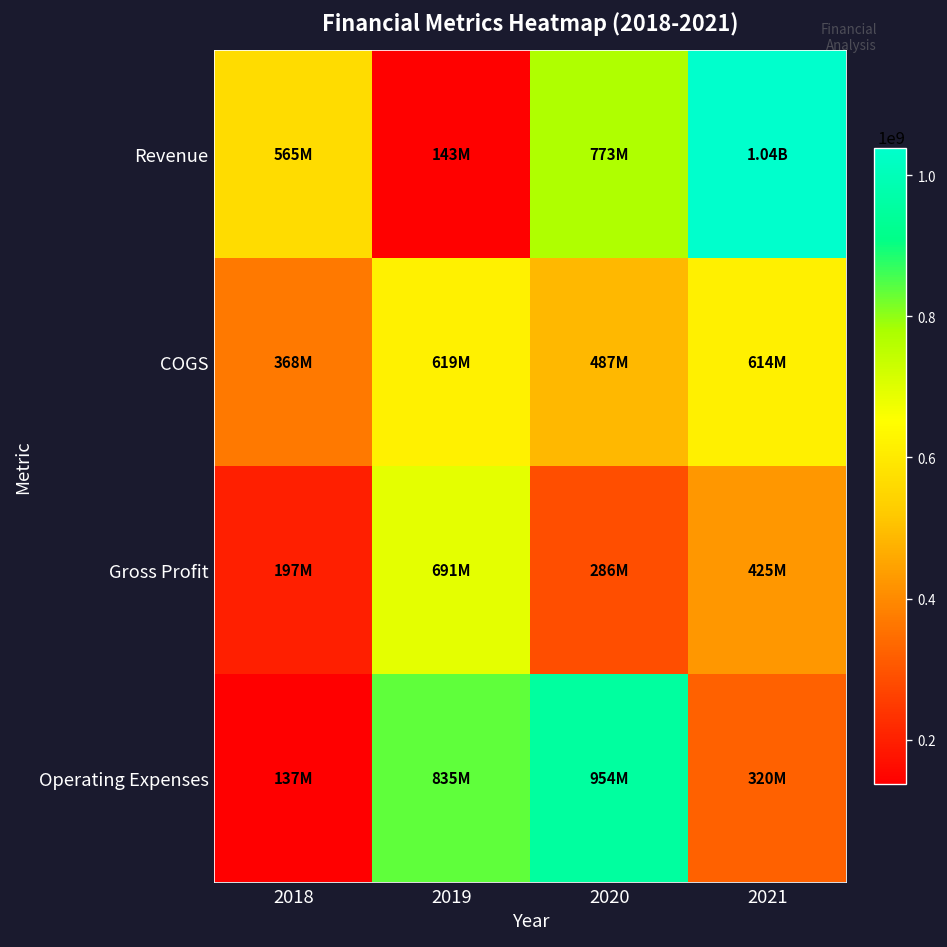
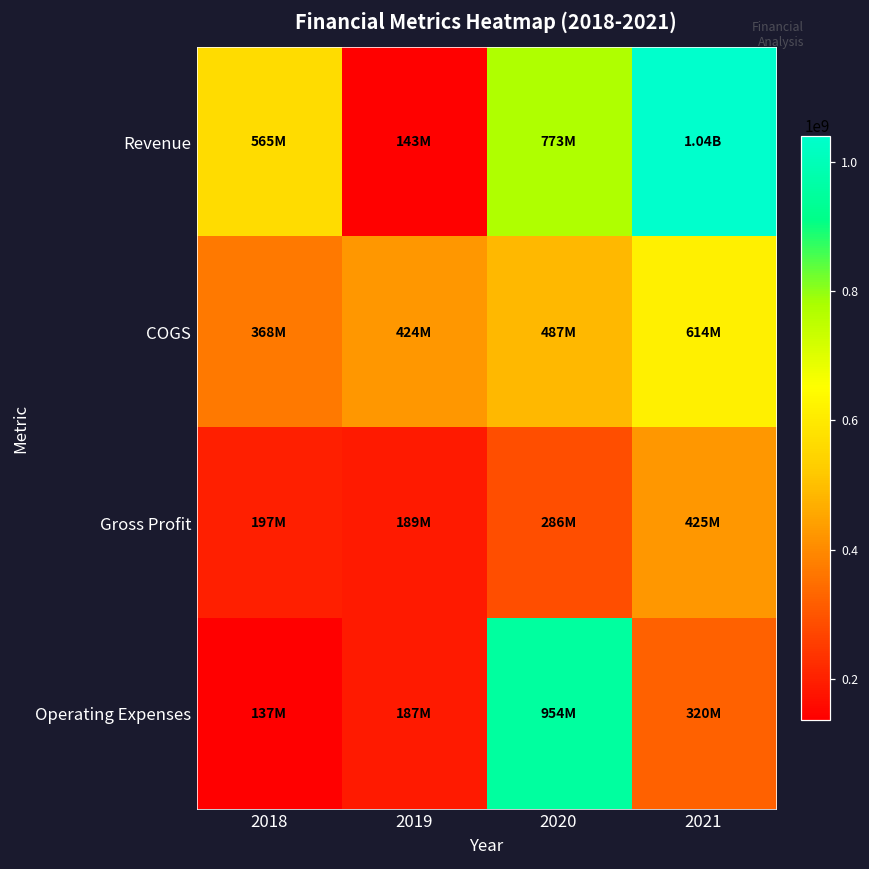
  {
    "Revenue": {
      "2018": "565M",
      "2019": "143M",
      "2020": "773M",
      "2021": "1.04B"
    },
    "COGS": {
      "2018": "368M",
-     "2019": "619M",
+     "2019": "424M",
      "2020": "487M",
      "2021": "614M"
    },
    "Gross Profit": {
      "2018": "197M",
-     "2019": "691M",
+     "2019": "189M",
      "2020": "286M",
      "2021": "425M"
    },
    "Operating Expenses": {
      "2018": "137M",
-     "2019": "835M",
+     "2019": "187M",
      "2020": "954M",
      "2021": "320M"
    }
  }
